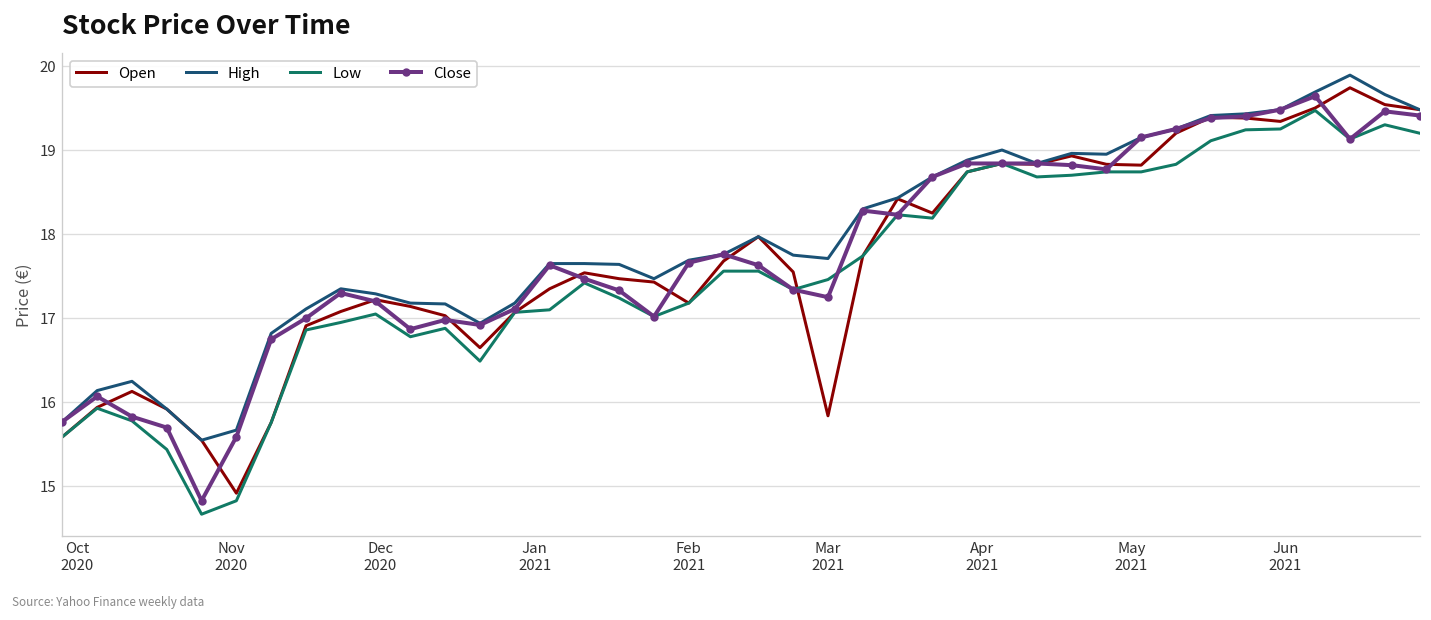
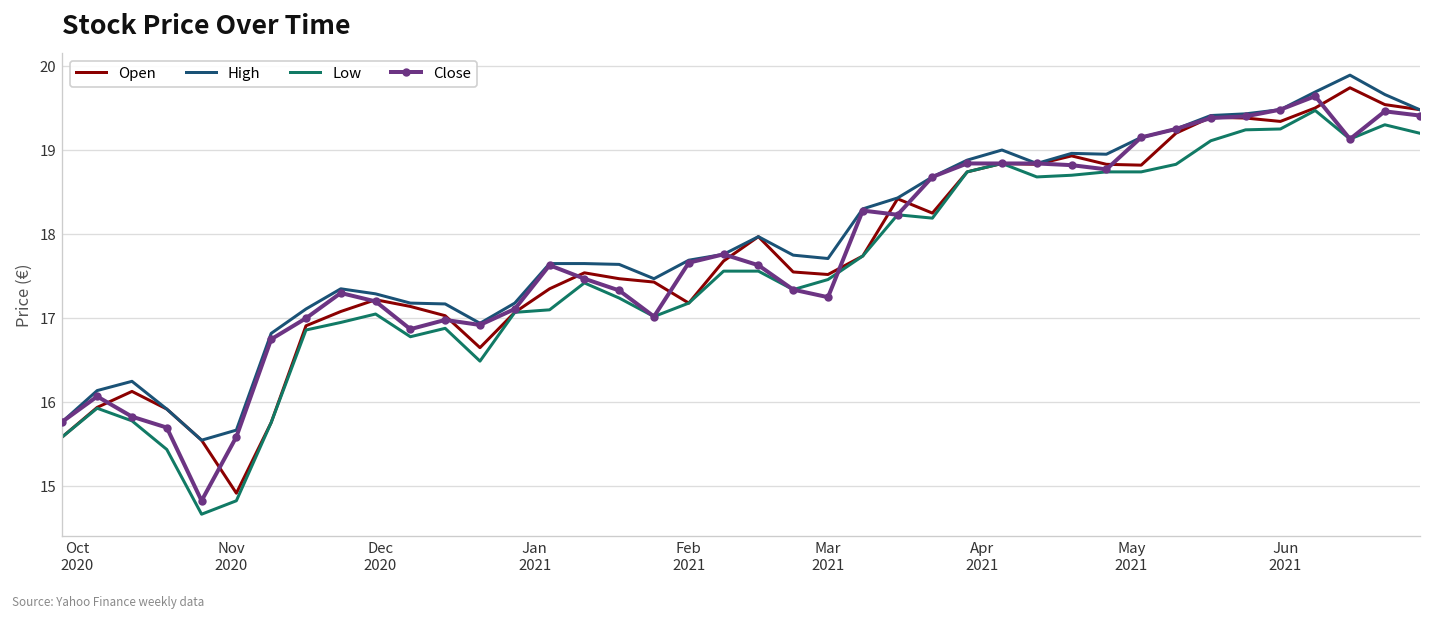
  {
    "Open": {
-     "Mar 2021": 15.8
+     "Mar 2021": 17.5
    },
    "Close": {
      "Mar 2021": 17.3
    }
  }
